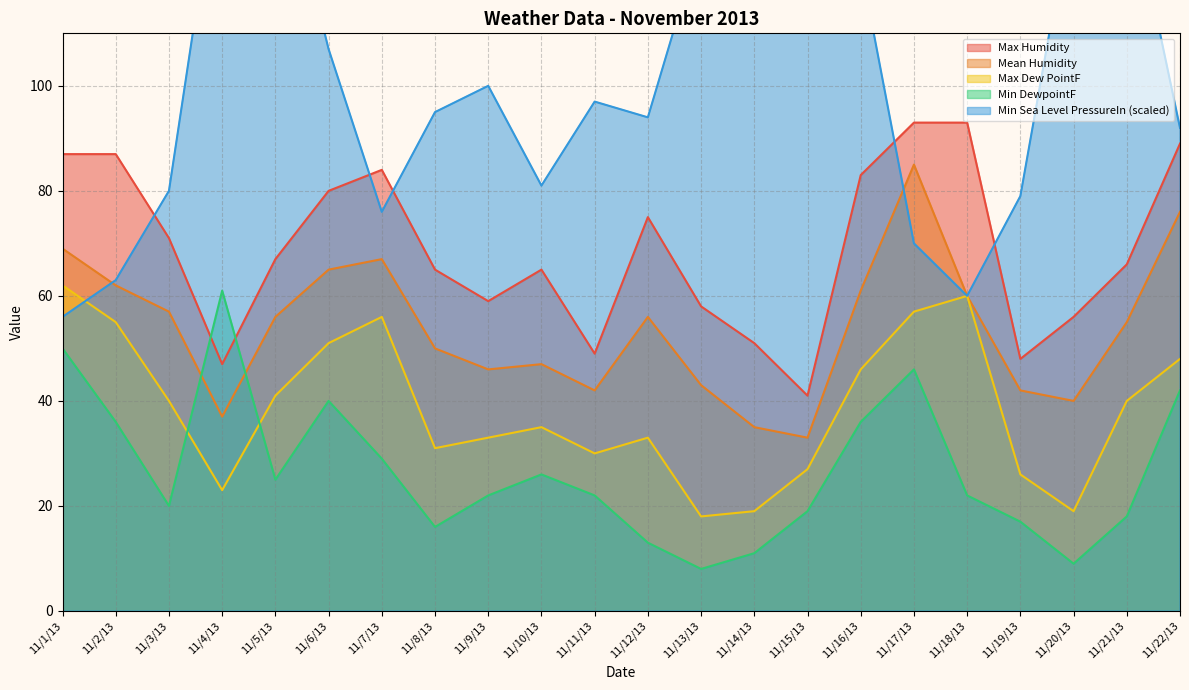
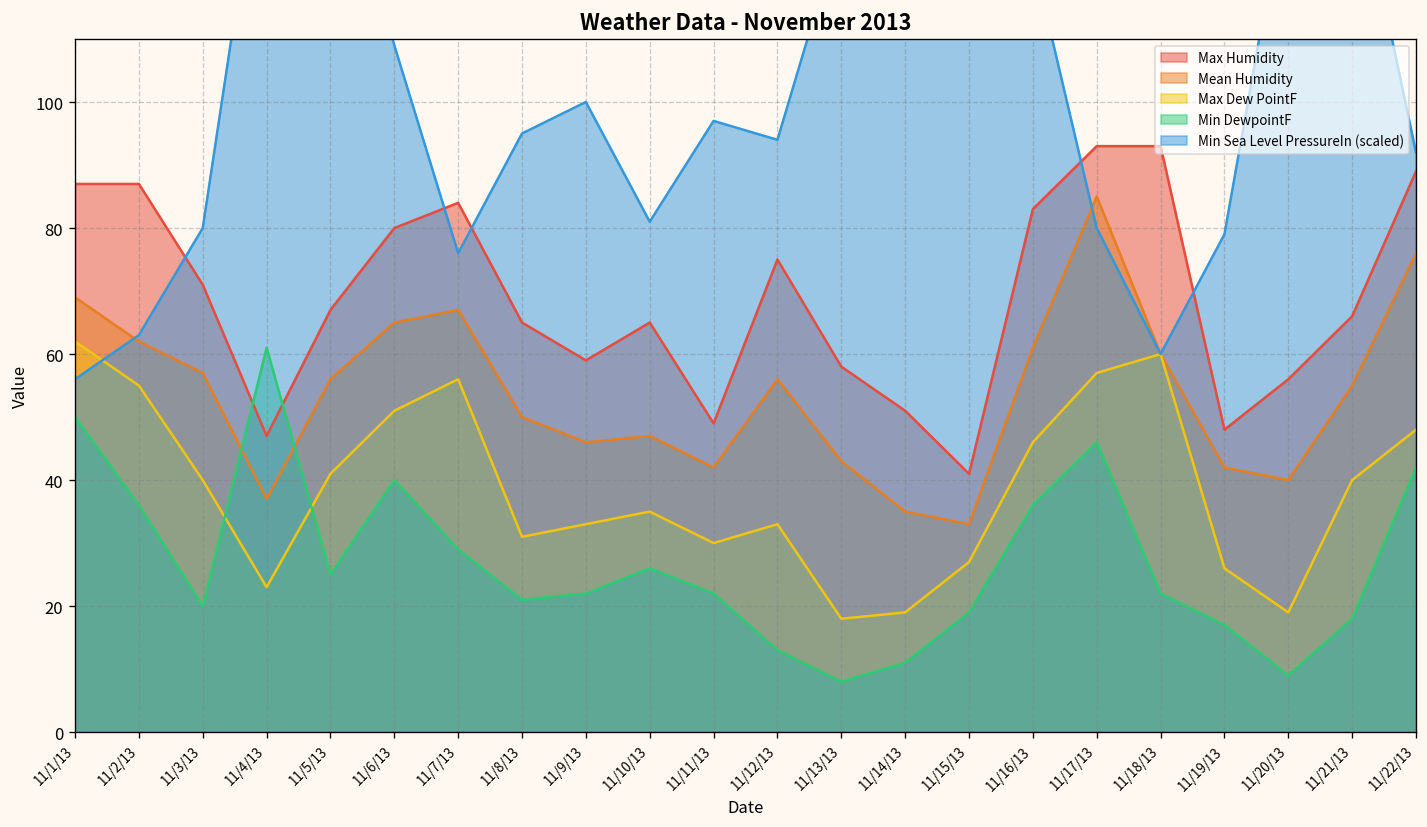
  {
    "Min DewpointF": {
      "11/1/13": 50,
      "11/2/13": 36,
      "11/3/13": 20,
      "11/4/13": 61,
      "11/5/13": 25,
      "11/6/13": 40,
      "11/7/13": 29,
-     "11/8/13": 16,
+     "11/8/13": 21,
      "11/9/13": 22,
      "11/10/13": 26,
      "11/11/13": 22,
      "11/12/13": 13,
      "11/13/13": 8,
      "11/14/13": 11,
      "11/15/13": 19,
      "11/16/13": 36,
      "11/17/13": 46,
      "11/18/13": 22,
      "11/19/13": 17,
      "11/20/13": 9,
      "11/21/13": 18,
      "11/22/13": 42
    },
    "Min Sea Level PressureIn (scaled)": {
      "11/1/13": 56,
      "11/2/13": 63,
      "11/3/13": 80,
-     "11/6/13": 107,
+     "11/6/13": 109,
      "11/7/13": 76,
      "11/8/13": 95,
      "11/9/13": 100,
      "11/10/13": 81,
      "11/11/13": 97,
      "11/12/13": 94,
-     "11/17/13": 70,
+     "11/17/13": 80,
      "11/19/13": 79,
      "11/22/13": 92
    }
  }
